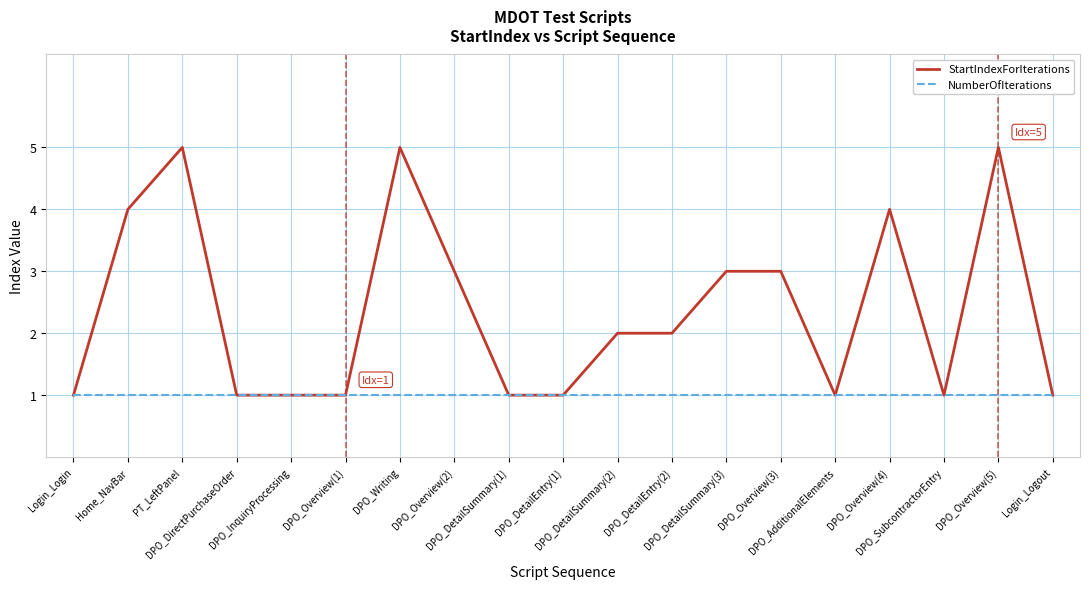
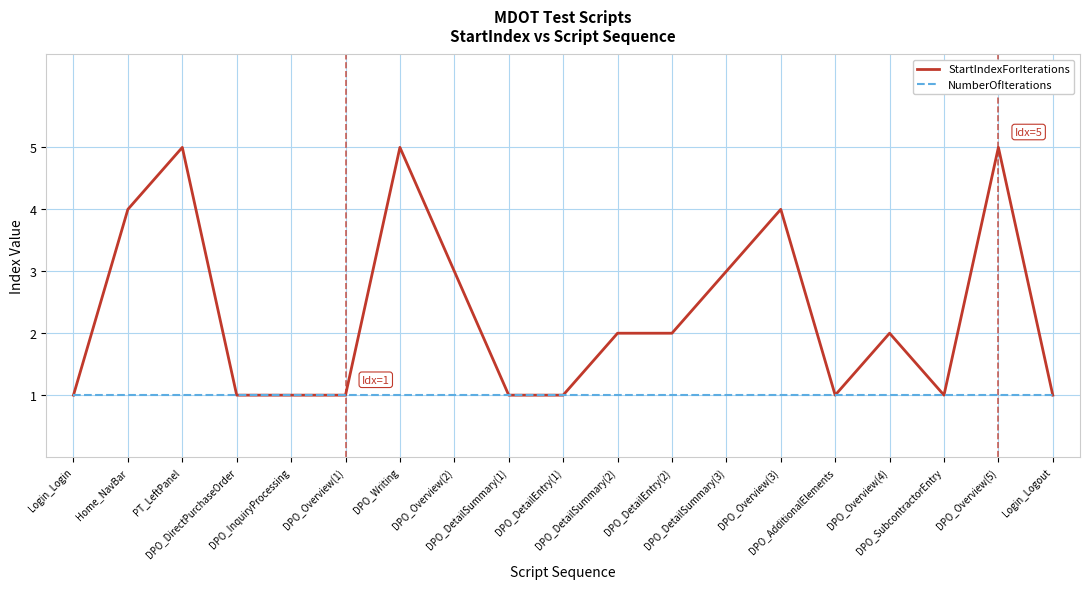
  {
    "StartIndexForIterations": {
      "Home_NavBar": 4,
      "PT_LeftPanel": 5,
      "DPO_Writing": 5,
      "DPO_Overview(2)": 3,
      "DPO_DetailSummary(2)": 2,
      "DPO_DetailEntry(2)": 2,
      "DPO_DetailSummary(3)": 3,
-     "DPO_Overview(3)": 3,
-     "DPO_Overview(4)": 4
+     "DPO_Overview(3)": 4,
+     "DPO_Overview(4)": 2
    },
    "NumberOfIterations": {
      "Home_NavBar": 1,
      "PT_LeftPanel": 1,
      "DPO_Overview(2)": 1,
      "DPO_DetailSummary(2)": 1,
      "DPO_DetailEntry(2)": 1,
      "DPO_DetailSummary(3)": 1,
      "DPO_Overview(3)": 1,
      "DPO_Overview(4)": 1,
      "DPO_Overview(5)": 1
    }
  }
